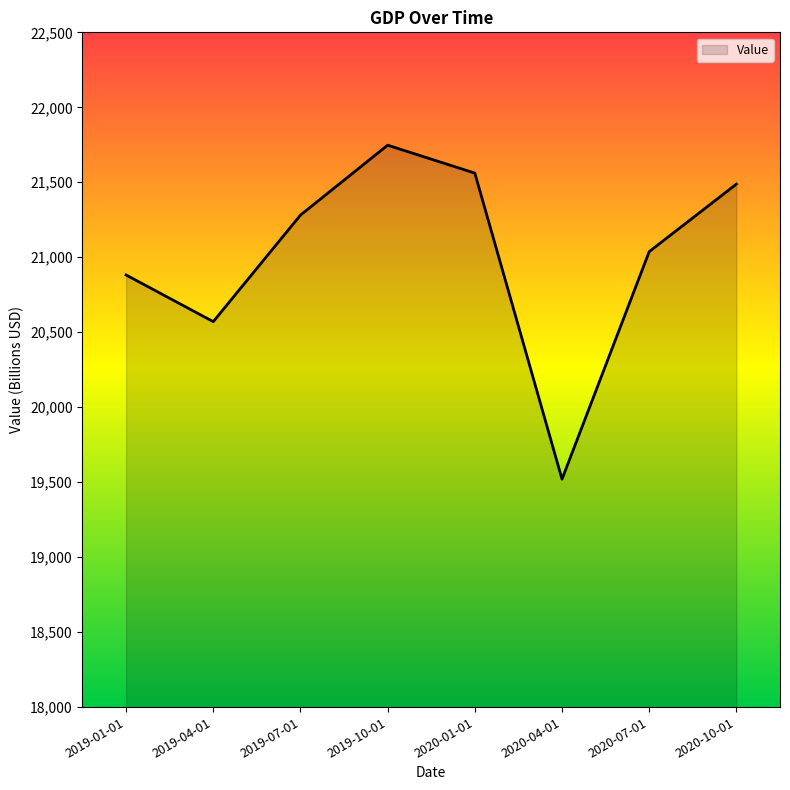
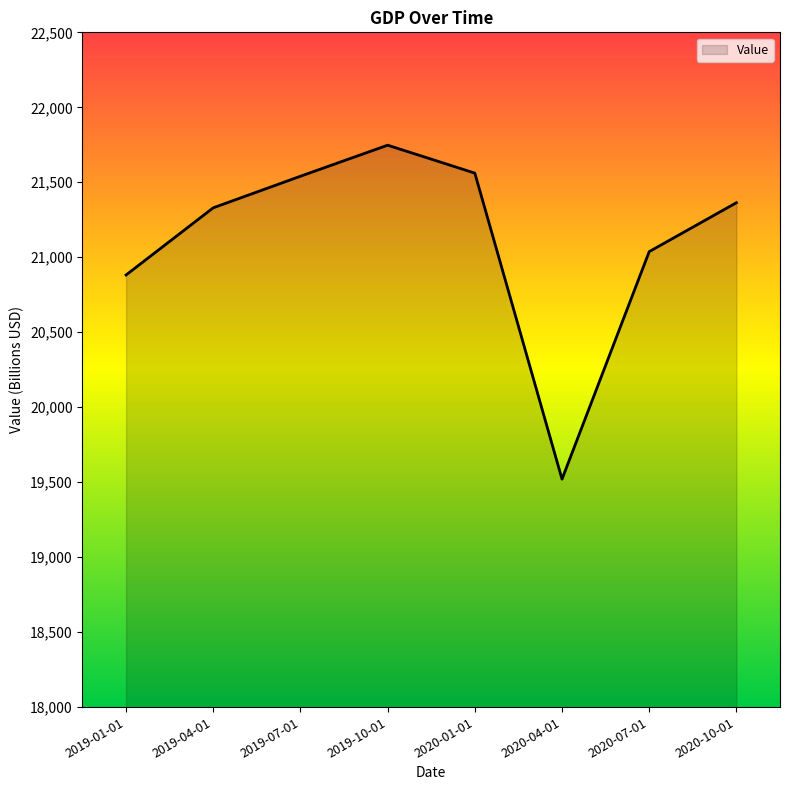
  {
    "2019-01-01": "20,880",
-   "2019-04-01": "20,570",
-   "2019-07-01": "21,280",
+   "2019-04-01": "21,330",
+   "2019-07-01": "21,540",
    "2019-10-01": "21,750",
    "2020-01-01": "21,560",
    "2020-04-01": "19,520",
    "2020-07-01": "21,040",
-   "2020-10-01": "21,490"
+   "2020-10-01": "21,360"
  }
